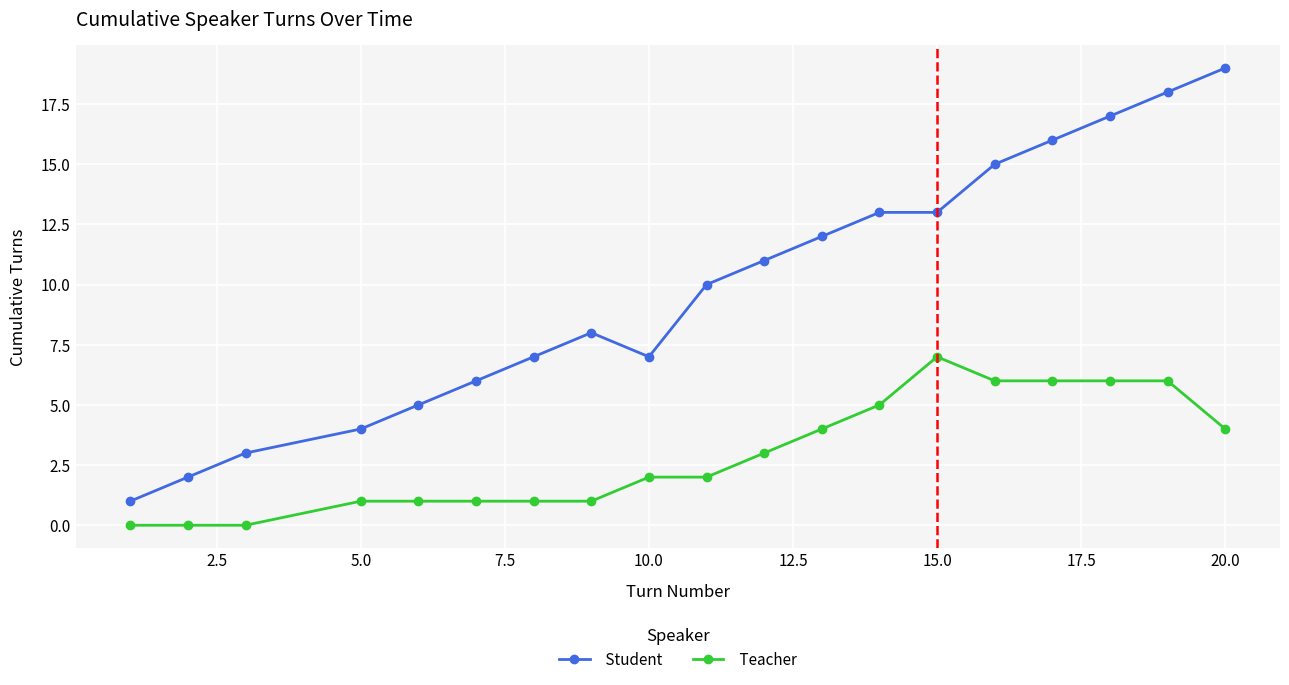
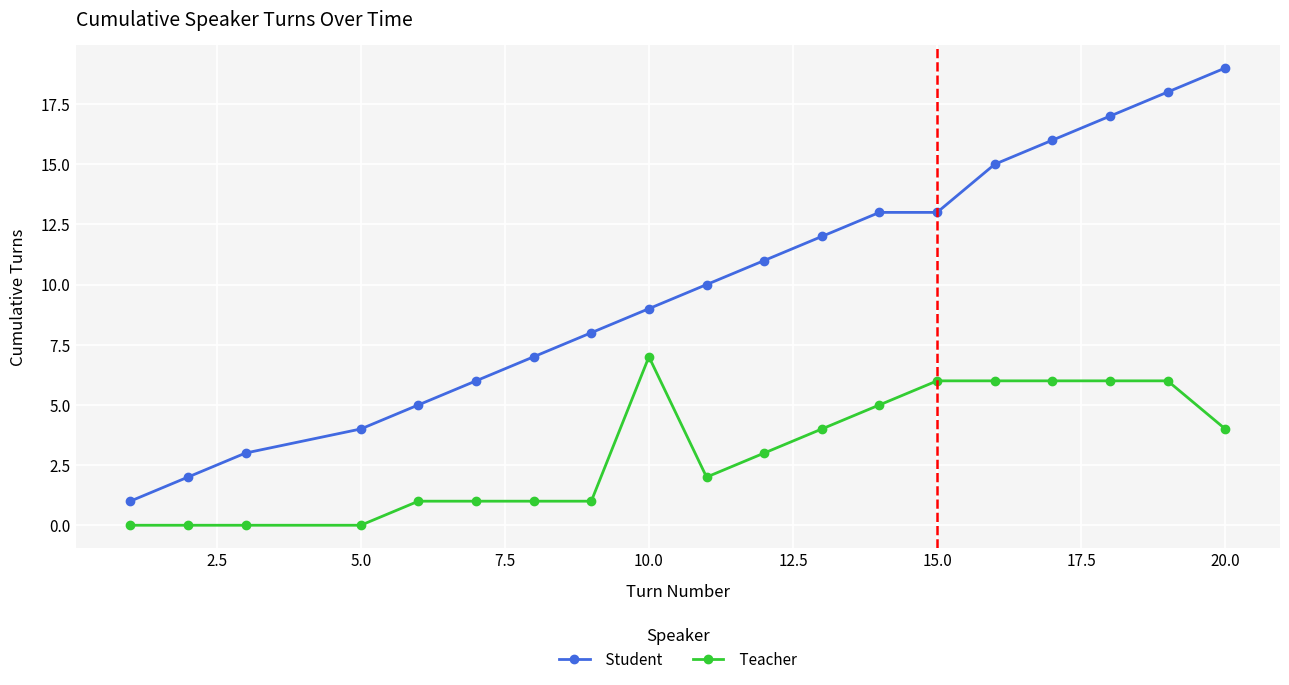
  {
    "Student": {
      "5.0": 4,
-     "10.0": 7,
+     "10.0": 9,
      "15.0": 13,
      "20.0": 19
    },
    "Teacher": {
-     "5.0": 1,
-     "10.0": 2,
-     "15.0": 7,
+     "5.0": 0,
+     "10.0": 7,
+     "15.0": 6,
      "20.0": 4
    }
  }
